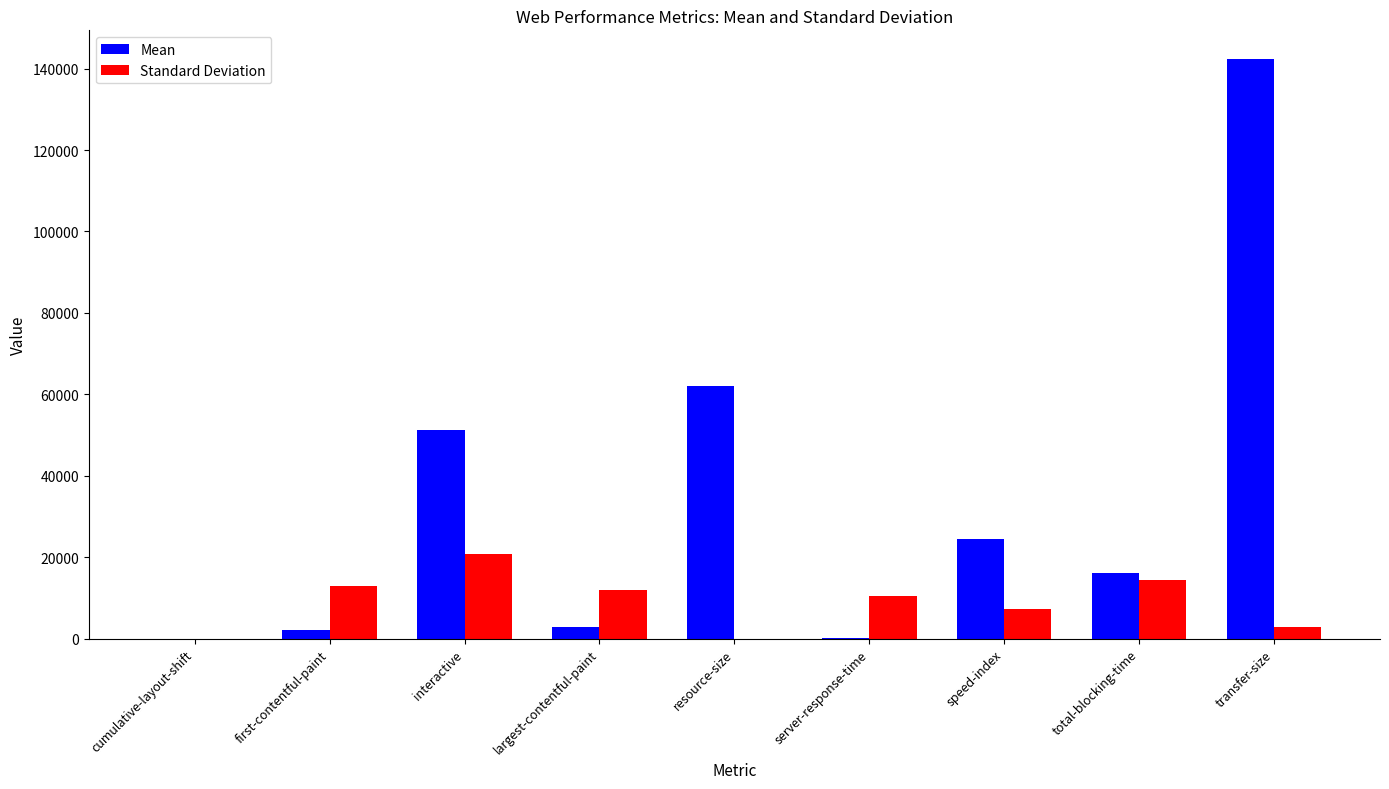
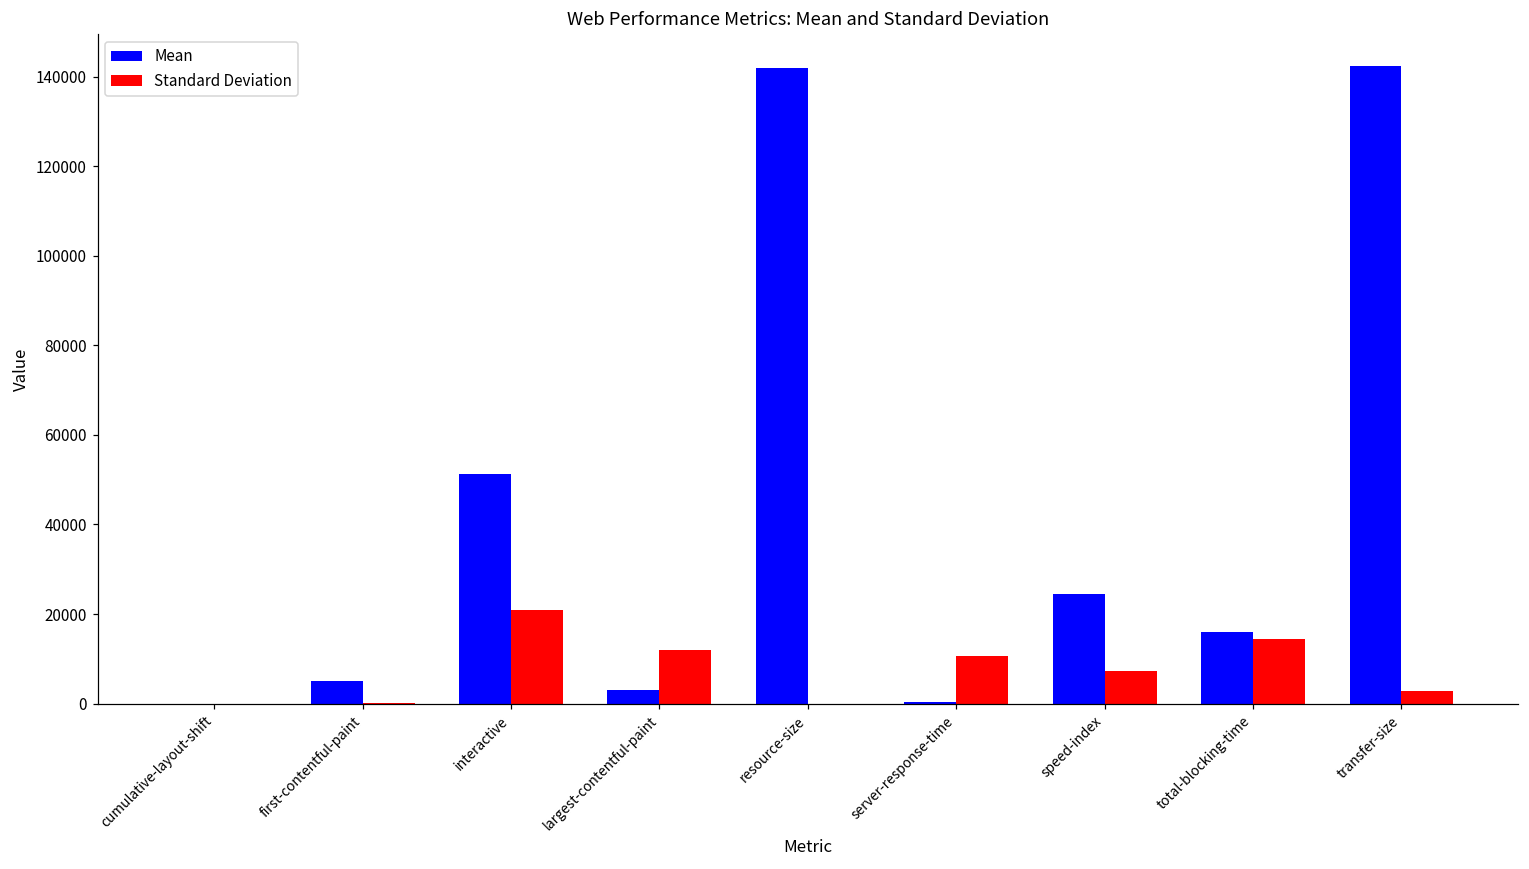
  {
    "Mean": {
      "cumulative-layout-shift": 0,
-     "first-contentful-paint": 2000,
+     "first-contentful-paint": 5000,
      "interactive": 51000,
      "largest-contentful-paint": 3000,
-     "resource-size": 62000,
+     "resource-size": 142000,
      "speed-index": 24000,
      "total-blocking-time": 16000,
      "transfer-size": 142000
    },
    "Standard Deviation": {
      "cumulative-layout-shift": 0,
-     "first-contentful-paint": 13000,
+     "first-contentful-paint": 0,
      "interactive": 21000,
      "largest-contentful-paint": 12000,
      "resource-size": 0,
      "server-response-time": 11000,
      "speed-index": 7000,
      "total-blocking-time": 14000,
      "transfer-size": 3000
    }
  }
